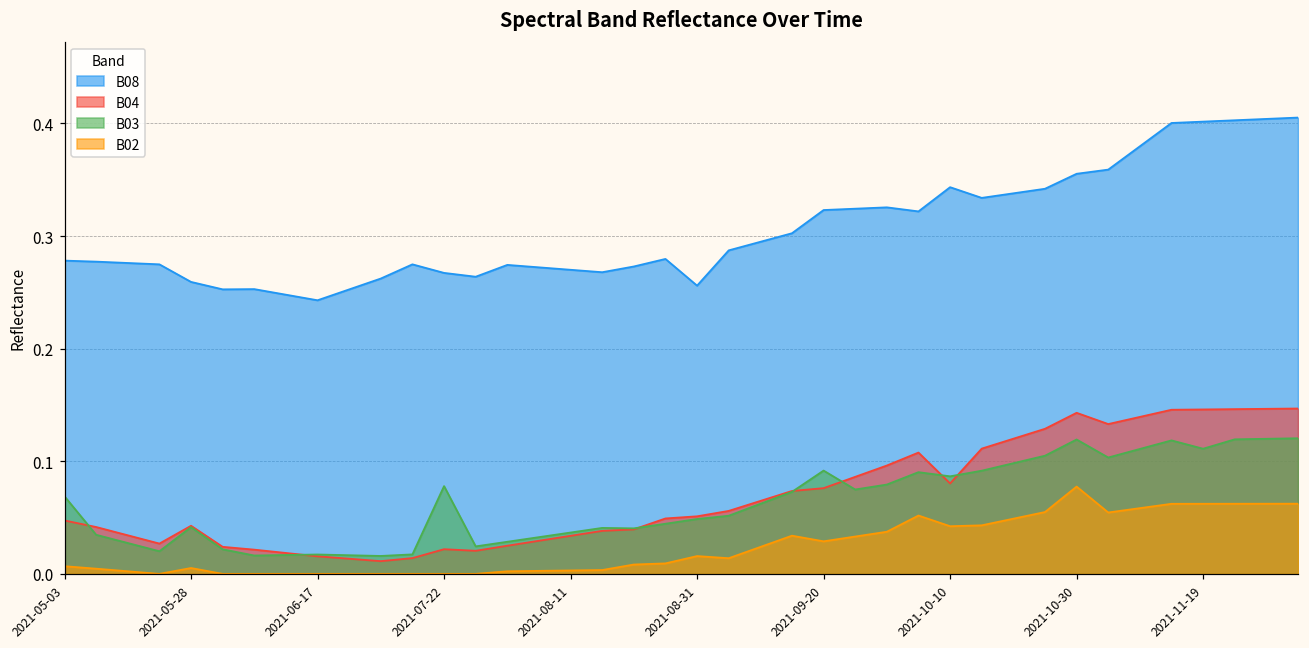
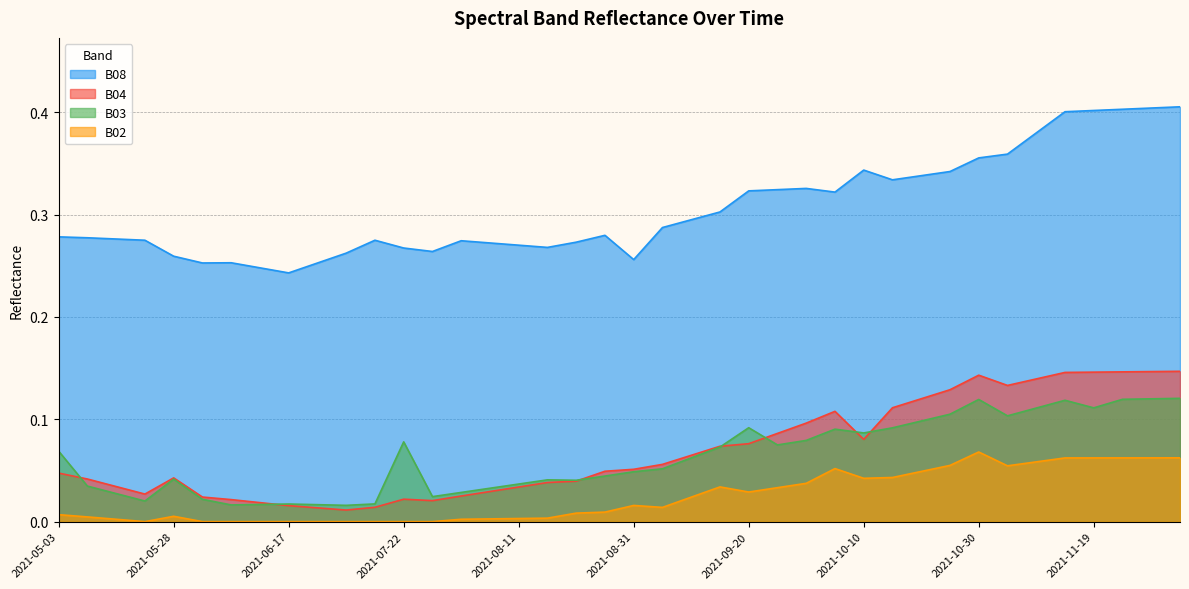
  {
    "B08": {
      "2021-05-03": 0.278,
      "2021-05-28": 0.259,
      "2021-06-17": 0.243,
      "2021-07-22": 0.267,
      "2021-08-11": 0.270,
      "2021-08-31": 0.256,
      "2021-09-20": 0.323,
      "2021-10-10": 0.343,
      "2021-10-30": 0.355,
      "2021-11-19": 0.402
    },
    "B04": {
      "2021-05-03": 0.048,
      "2021-07-22": 0.022,
      "2021-08-11": 0.034,
      "2021-09-20": 0.076,
      "2021-10-10": 0.080,
      "2021-10-30": 0.143,
      "2021-11-19": 0.146
    },
    "B03": {
      "2021-05-03": 0.069,
      "2021-07-22": 0.078,
      "2021-08-11": 0.037,
      "2021-09-20": 0.092,
      "2021-10-10": 0.087,
      "2021-10-30": 0.119,
      "2021-11-19": 0.111
    },
    "B02": {
      "2021-05-03": 0.007,
      "2021-05-28": 0.005,
      "2021-06-17": 0.000,
      "2021-07-22": 0.000,
      "2021-08-11": 0.003,
      "2021-08-31": 0.016,
      "2021-09-20": 0.029,
      "2021-10-10": 0.042,
-     "2021-10-30": 0.078,
+     "2021-10-30": 0.068,
      "2021-11-19": 0.062
    }
  }
